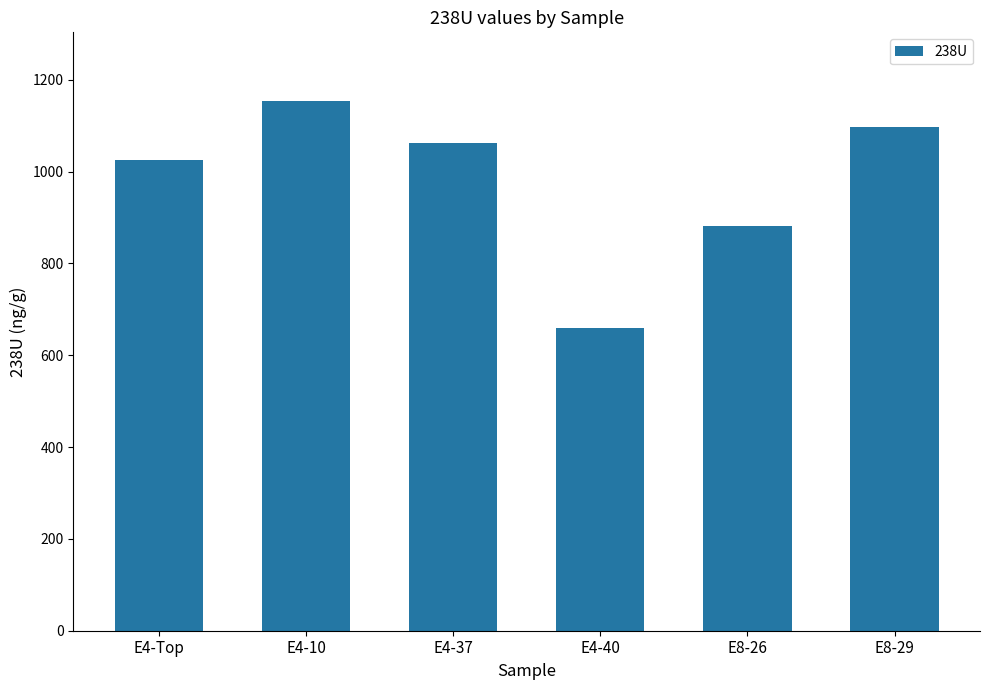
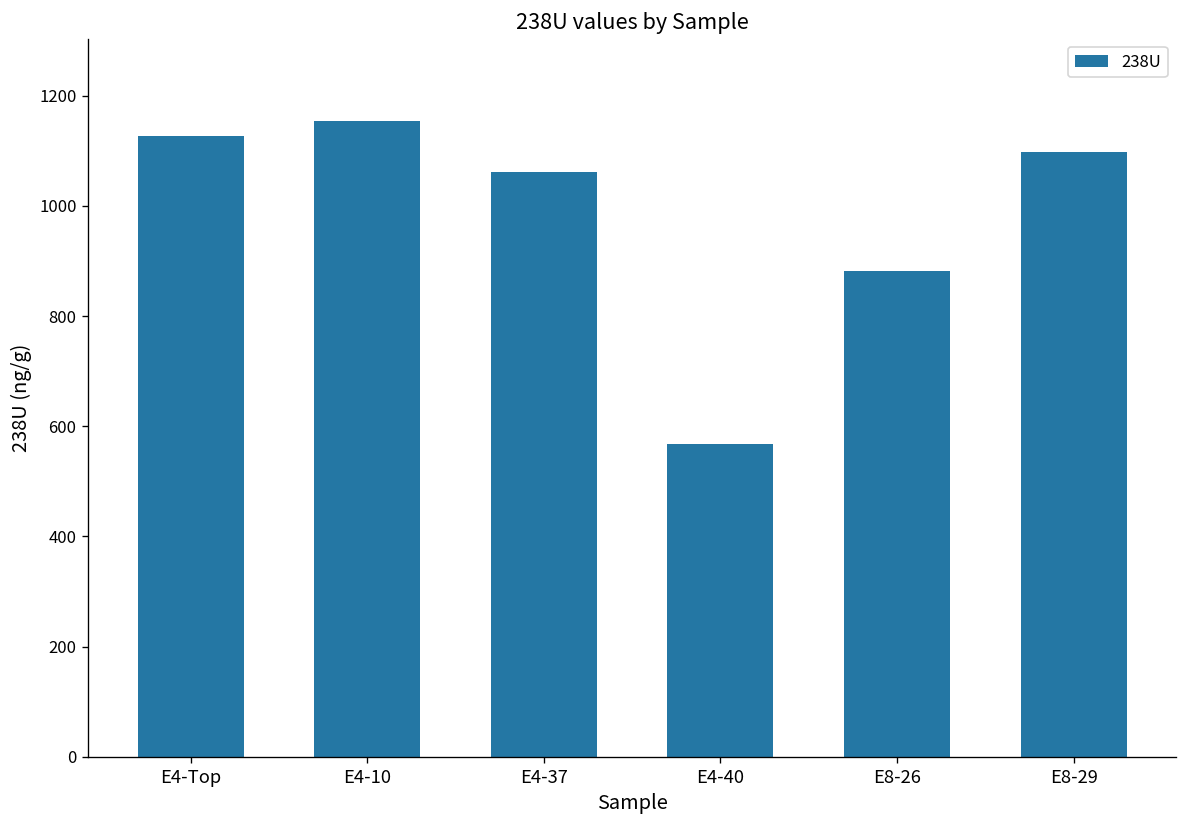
  {
-   "E4-Top": 1030,
+   "E4-Top": 1130,
    "E4-10": 1150,
    "E4-37": 1060,
-   "E4-40": 660,
+   "E4-40": 570,
    "E8-26": 880,
    "E8-29": 1100
  }
